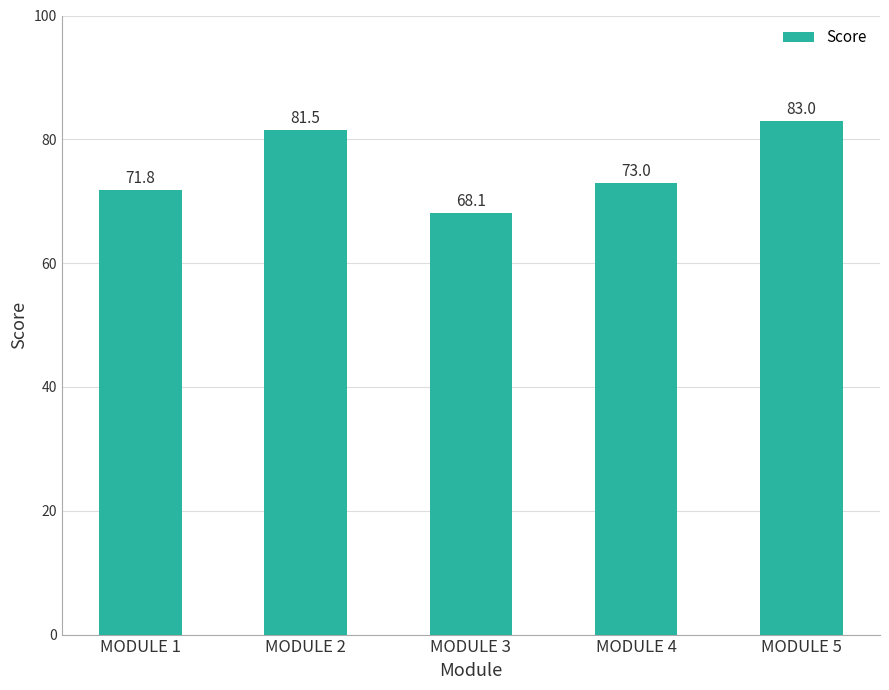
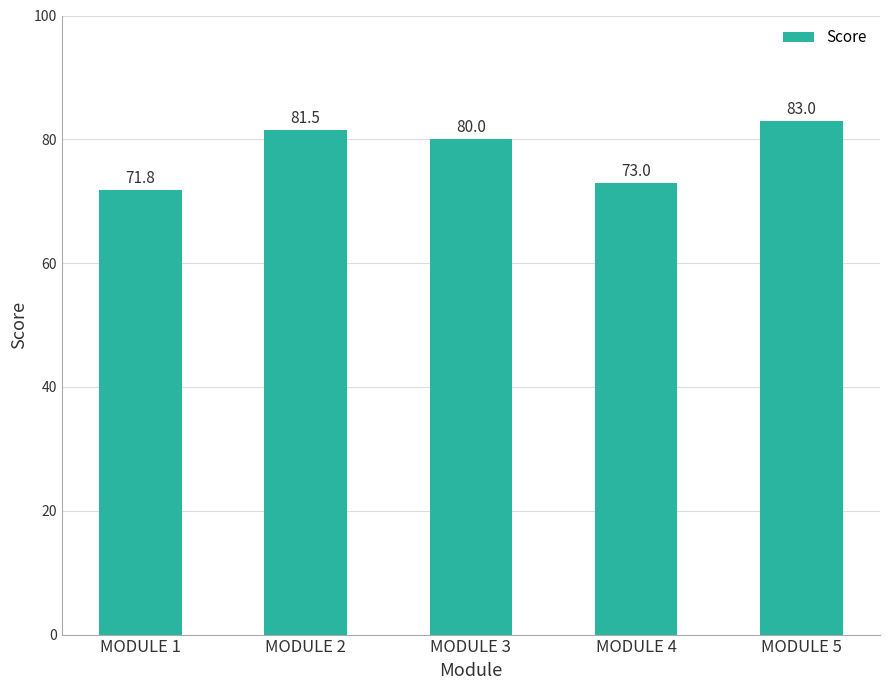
  {
    "MODULE 1": 71.8,
    "MODULE 2": 81.5,
-   "MODULE 3": 68.1,
+   "MODULE 3": 80.0,
    "MODULE 4": 73.0,
    "MODULE 5": 83.0
  }
